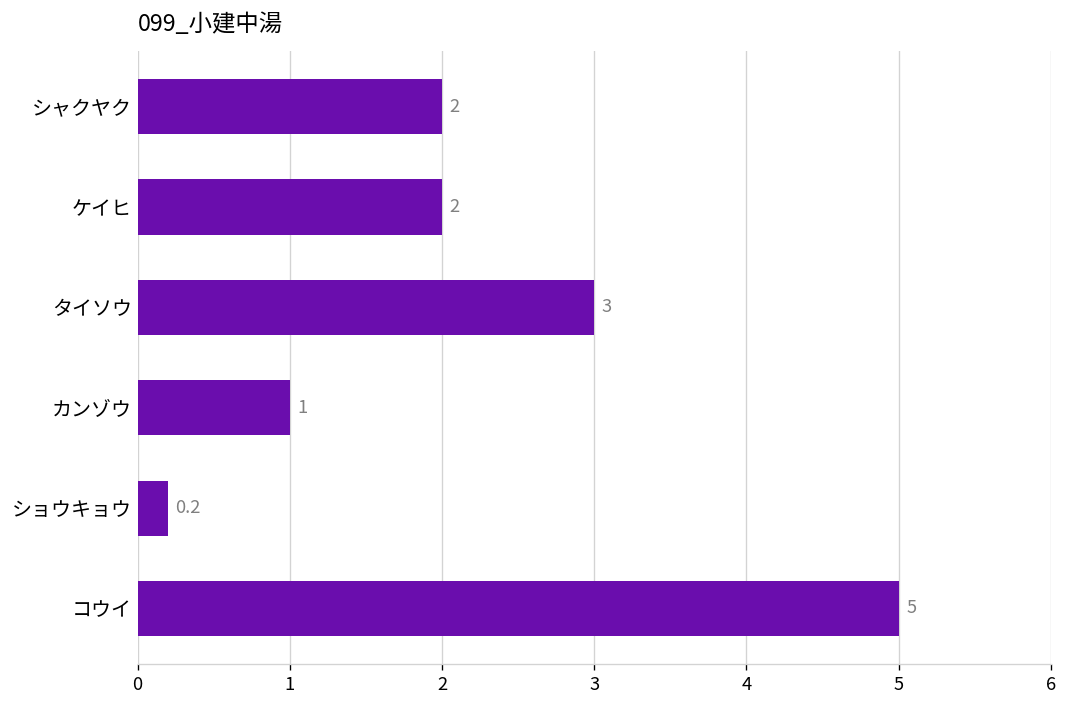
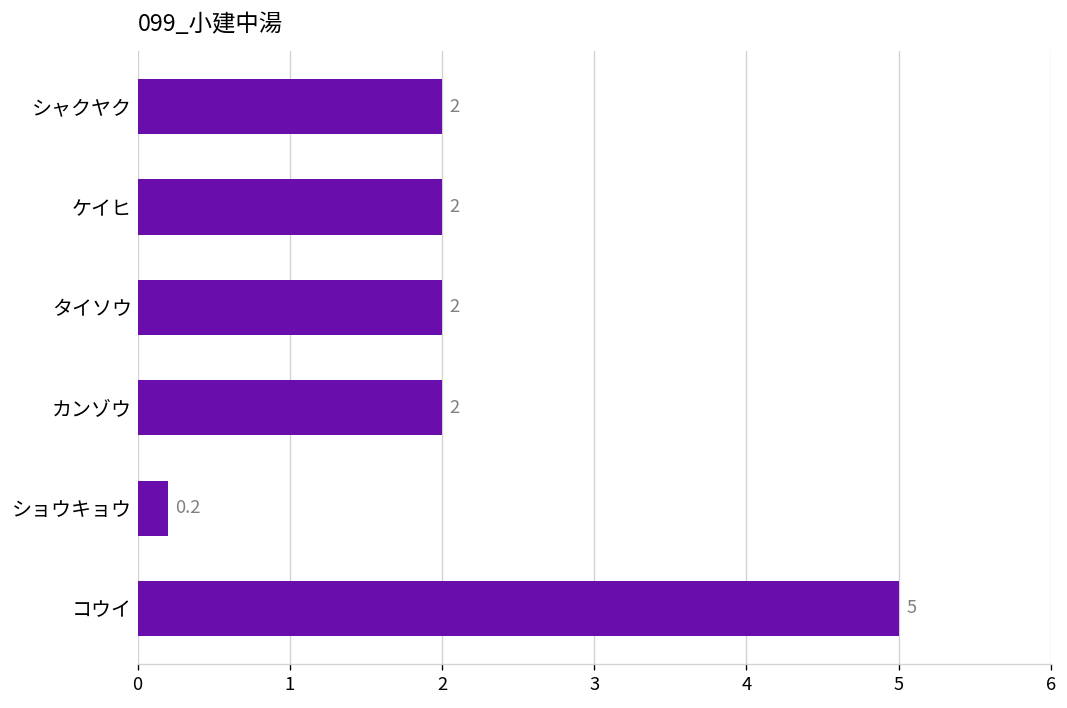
  {
    "シャクヤク": 2,
    "ケイヒ": 2,
-   "タイソウ": 3,
-   "カンゾウ": 1,
+   "タイソウ": 2,
+   "カンゾウ": 2,
    "ショウキョウ": 0.2,
    "コウイ": 5
  }
